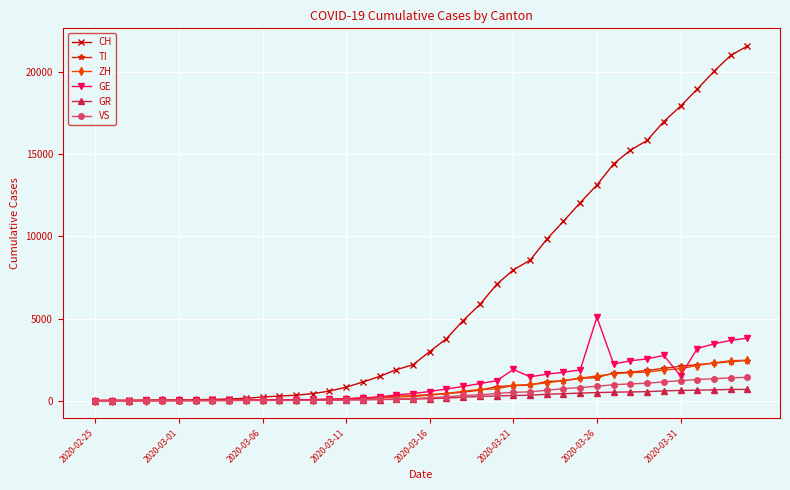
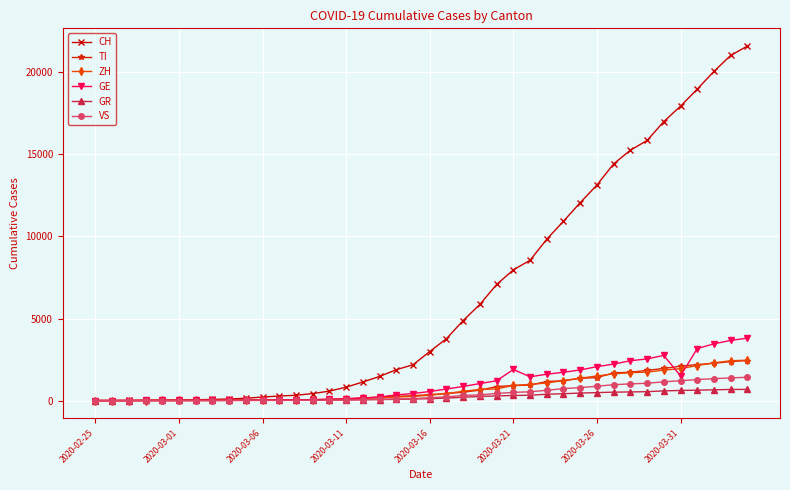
  {
    "GE": {
      "2020-03-16": 600,
      "2020-03-21": 1900,
-     "2020-03-26": 5100,
+     "2020-03-26": 2100,
      "2020-03-31": 1500
    }
  }
